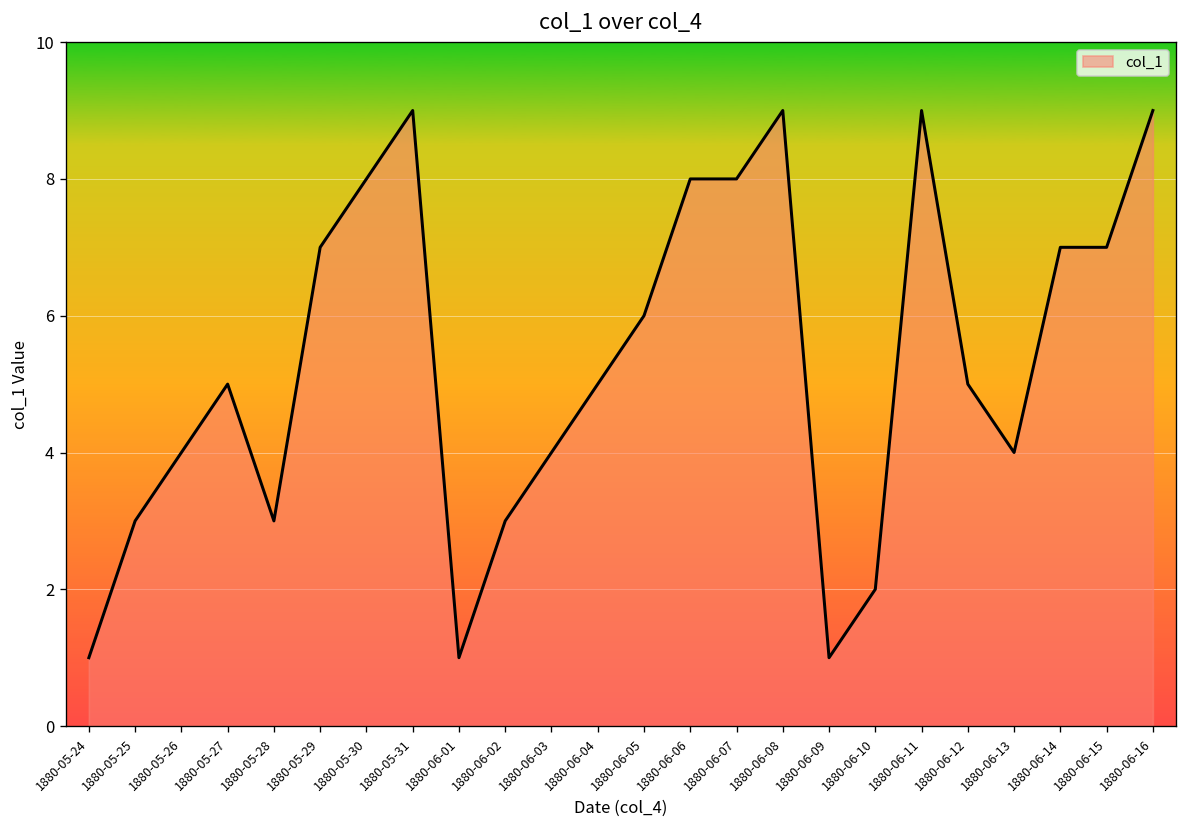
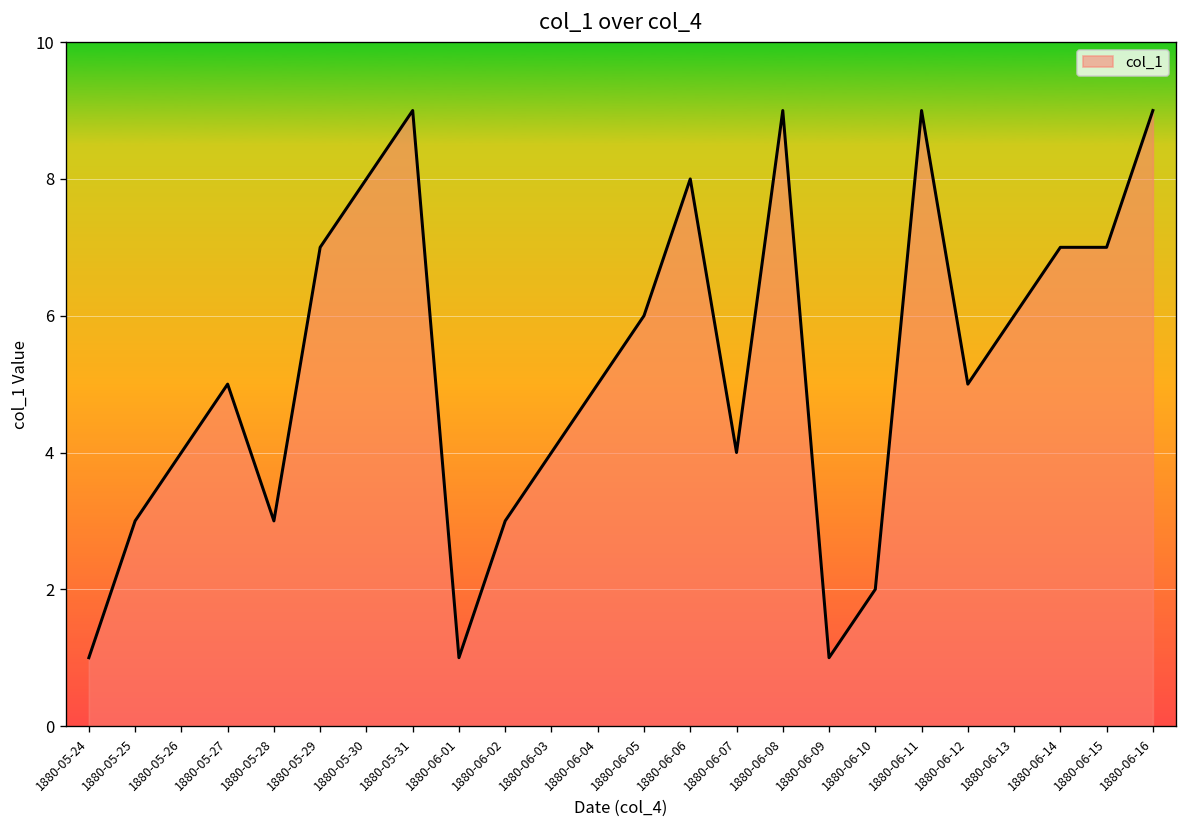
  {
    "1880-05-24": 1,
    "1880-05-25": 3,
    "1880-05-26": 4,
    "1880-05-27": 5,
    "1880-05-28": 3,
    "1880-05-29": 7,
    "1880-05-30": 8,
    "1880-05-31": 9,
    "1880-06-01": 1,
    "1880-06-02": 3,
    "1880-06-03": 4,
    "1880-06-04": 5,
    "1880-06-05": 6,
    "1880-06-06": 8,
-   "1880-06-07": 8,
+   "1880-06-07": 4,
    "1880-06-08": 9,
    "1880-06-09": 1,
    "1880-06-10": 2,
    "1880-06-11": 9,
    "1880-06-12": 5,
-   "1880-06-13": 4,
+   "1880-06-13": 6,
    "1880-06-14": 7,
    "1880-06-15": 7,
    "1880-06-16": 9
  }
